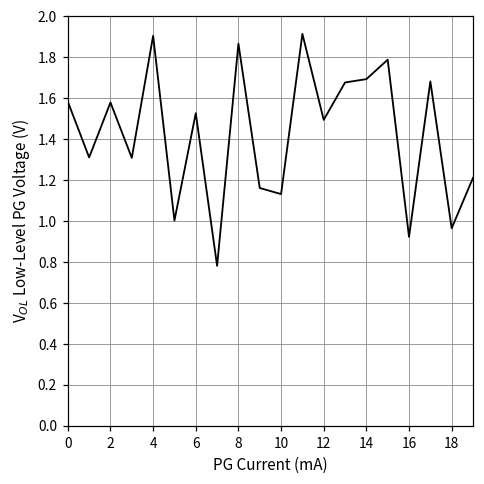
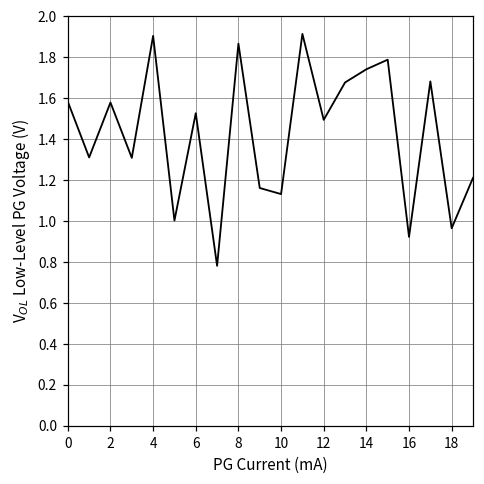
  {
    "0": 1.58,
    "2": 1.58,
    "4": 1.91,
    "6": 1.53,
    "8": 1.87,
    "10": 1.13,
    "12": 1.50,
-   "14": 1.69,
+   "14": 1.74,
    "16": 0.92,
    "18": 0.97
  }
